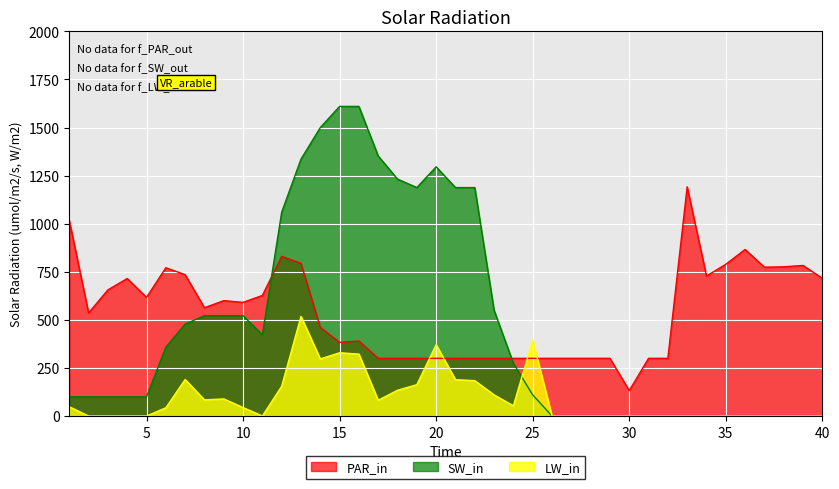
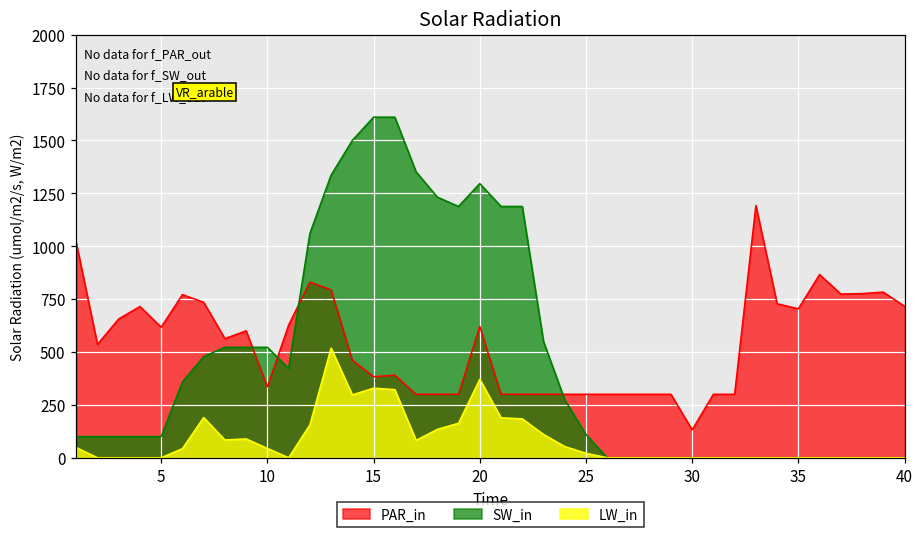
  {
    "PAR_in": {
      "5": 620,
-     "10": 590,
+     "10": 340,
      "15": 380,
-     "20": 300,
+     "20": 620,
      "25": 300,
      "30": 130,
-     "35": 790,
+     "35": 700,
      "40": 720
    },
    "SW_in": {
      "5": 100,
      "10": 520,
      "15": 1610,
      "20": 1300,
      "25": 110
    },
    "LW_in": {
      "5": 0,
      "10": 40,
      "15": 330,
      "20": 370,
-     "25": 400
+     "25": 20
    }
  }
